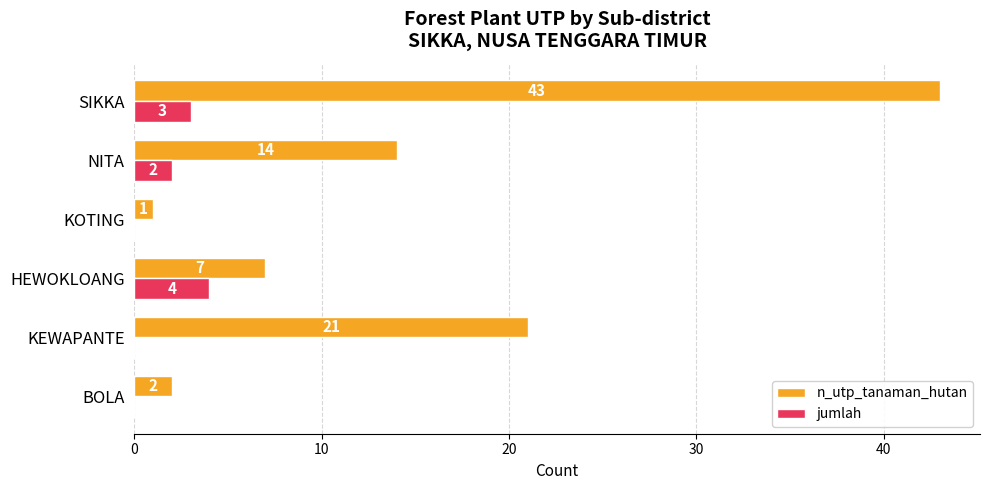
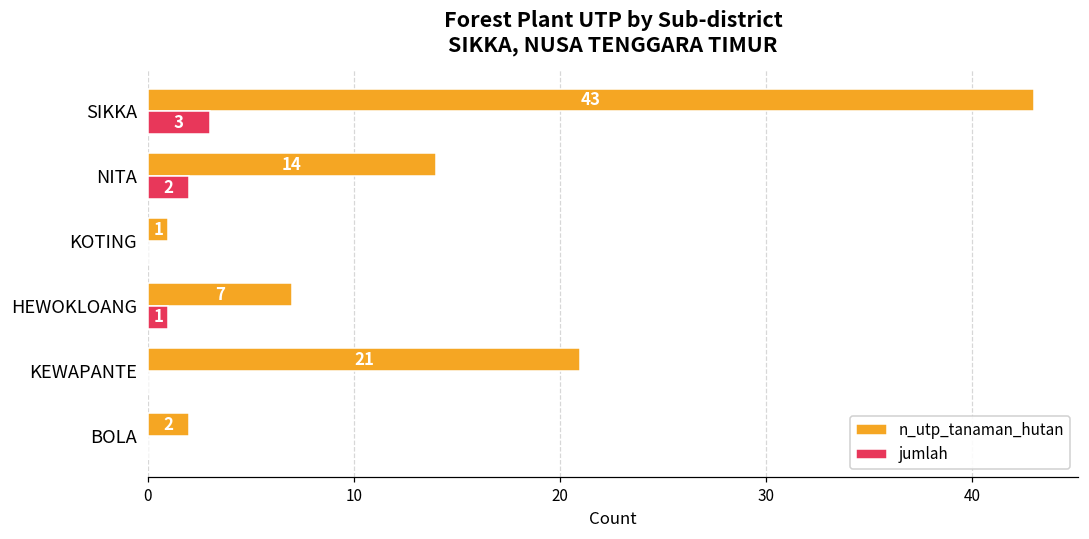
  {
    "n_utp_tanaman_hutan": {
      "SIKKA": 43,
      "NITA": 14,
      "KOTING": 1,
      "HEWOKLOANG": 7,
      "KEWAPANTE": 21,
      "BOLA": 2
    },
    "jumlah": {
      "SIKKA": 3,
      "NITA": 2,
-     "HEWOKLOANG": 4
+     "HEWOKLOANG": 1
    }
  }
